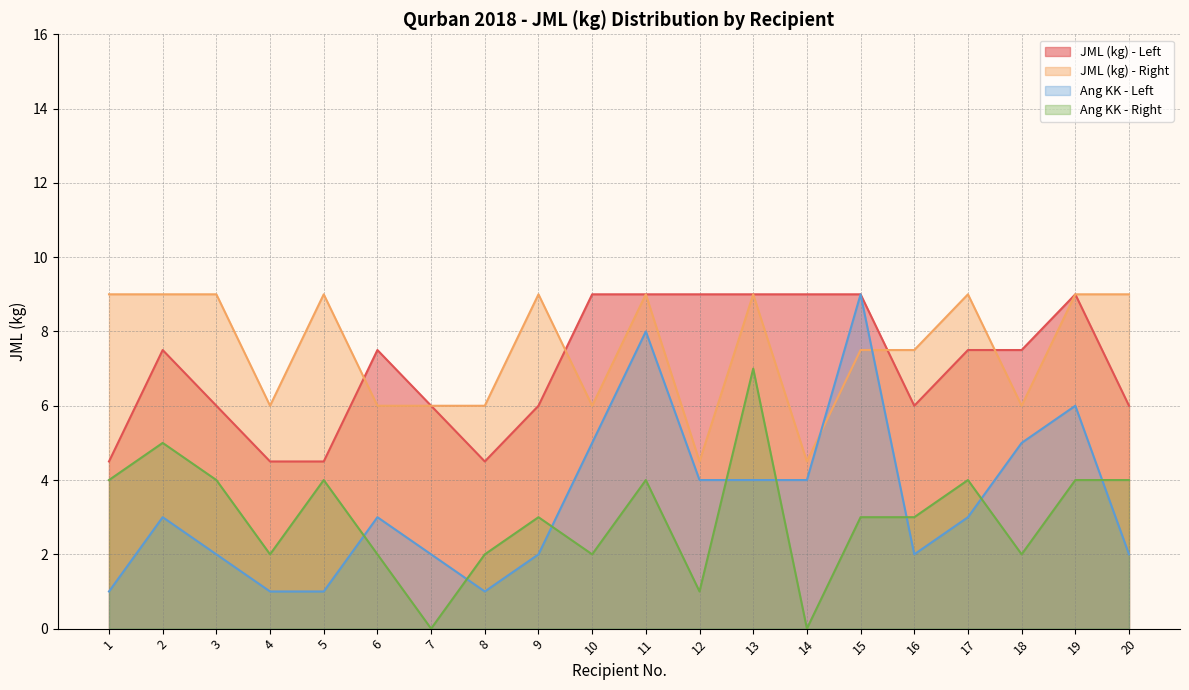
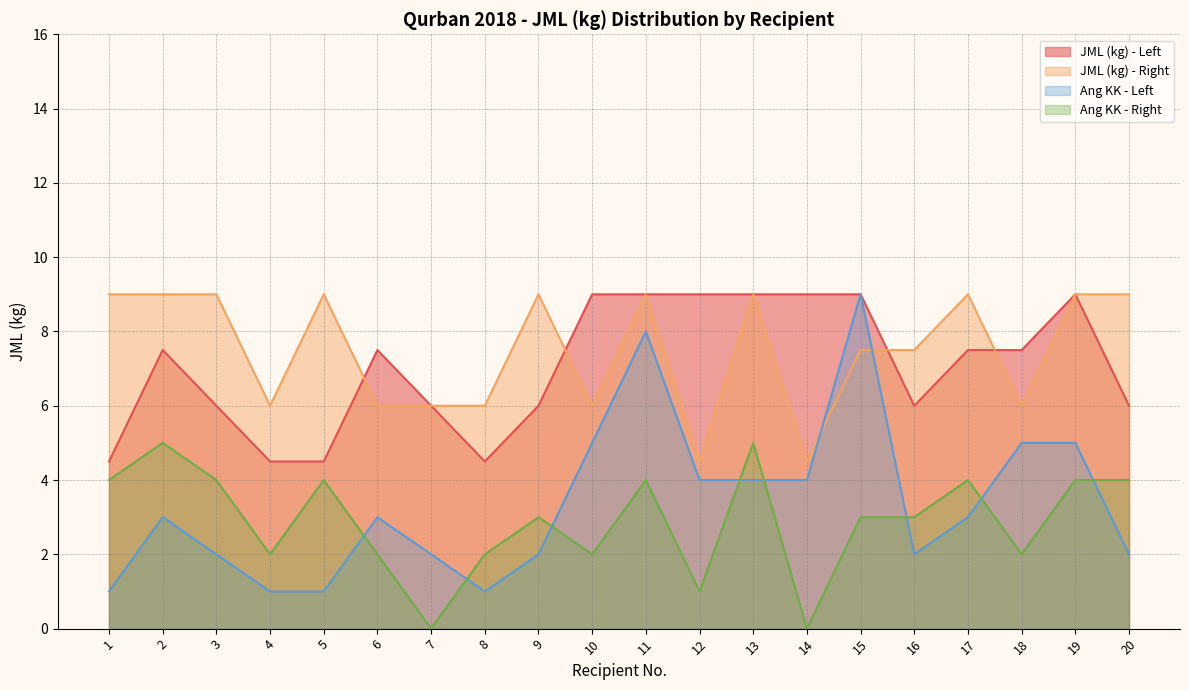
  {
    "JML (kg) - Left": {
      "1": 4.5,
      "2": 7.5,
      "3": 6,
      "4": 4.5,
      "5": 4.5,
      "6": 7.5,
      "8": 4.5,
      "9": 6,
      "10": 9,
      "12": 9,
      "14": 9,
      "16": 6,
      "17": 7.5,
      "18": 7.5,
      "20": 6
    },
    "JML (kg) - Right": {
      "1": 9,
      "2": 9,
      "3": 9,
      "4": 6,
      "5": 9,
      "6": 6,
      "8": 6,
      "9": 9,
      "10": 6,
      "12": 4.5,
      "14": 4.5,
      "15": 7.5,
      "16": 7.5,
      "17": 9,
      "18": 6,
      "20": 9
    },
    "Ang KK - Left": {
      "1": 1,
      "2": 3,
      "3": 2,
      "4": 1,
      "5": 1,
      "6": 3,
      "7": 2,
      "8": 1,
      "9": 2,
      "10": 5,
      "11": 8,
      "12": 4,
      "13": 4,
      "14": 4,
      "16": 2,
      "17": 3,
      "18": 5,
-     "19": 6,
+     "19": 5,
      "20": 2
    },
    "Ang KK - Right": {
      "1": 4,
      "2": 5,
      "3": 4,
      "4": 2,
      "5": 4,
      "6": 2,
      "7": 0,
      "8": 2,
      "9": 3,
      "10": 2,
      "11": 4,
      "12": 1,
-     "13": 7,
+     "13": 5,
      "14": 0,
      "15": 3,
      "16": 3,
      "17": 4,
      "18": 2,
      "19": 4,
      "20": 4
    }
  }
